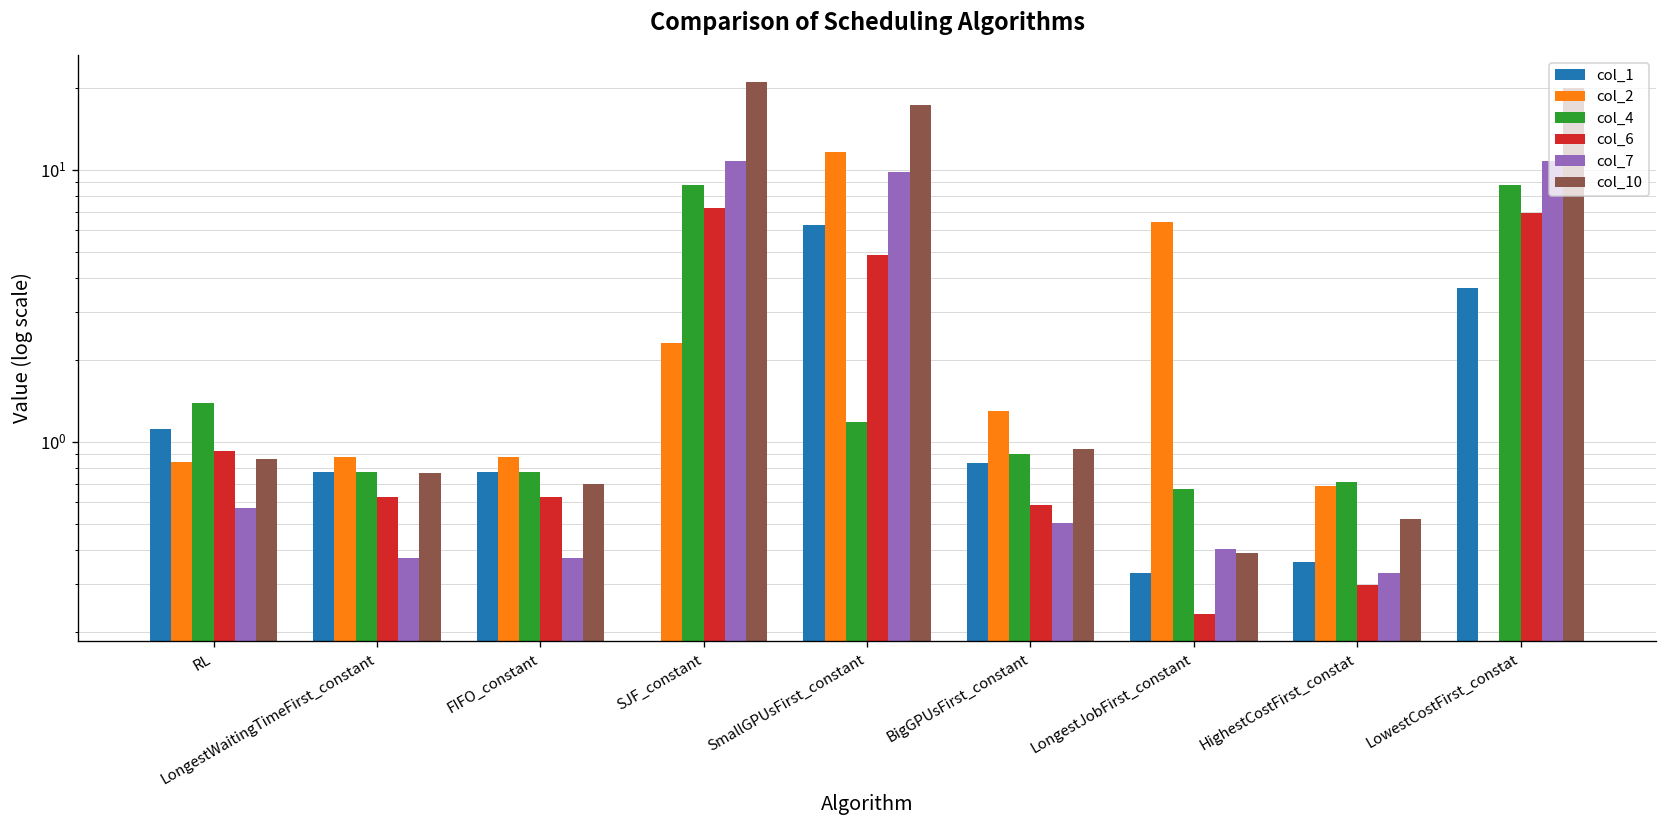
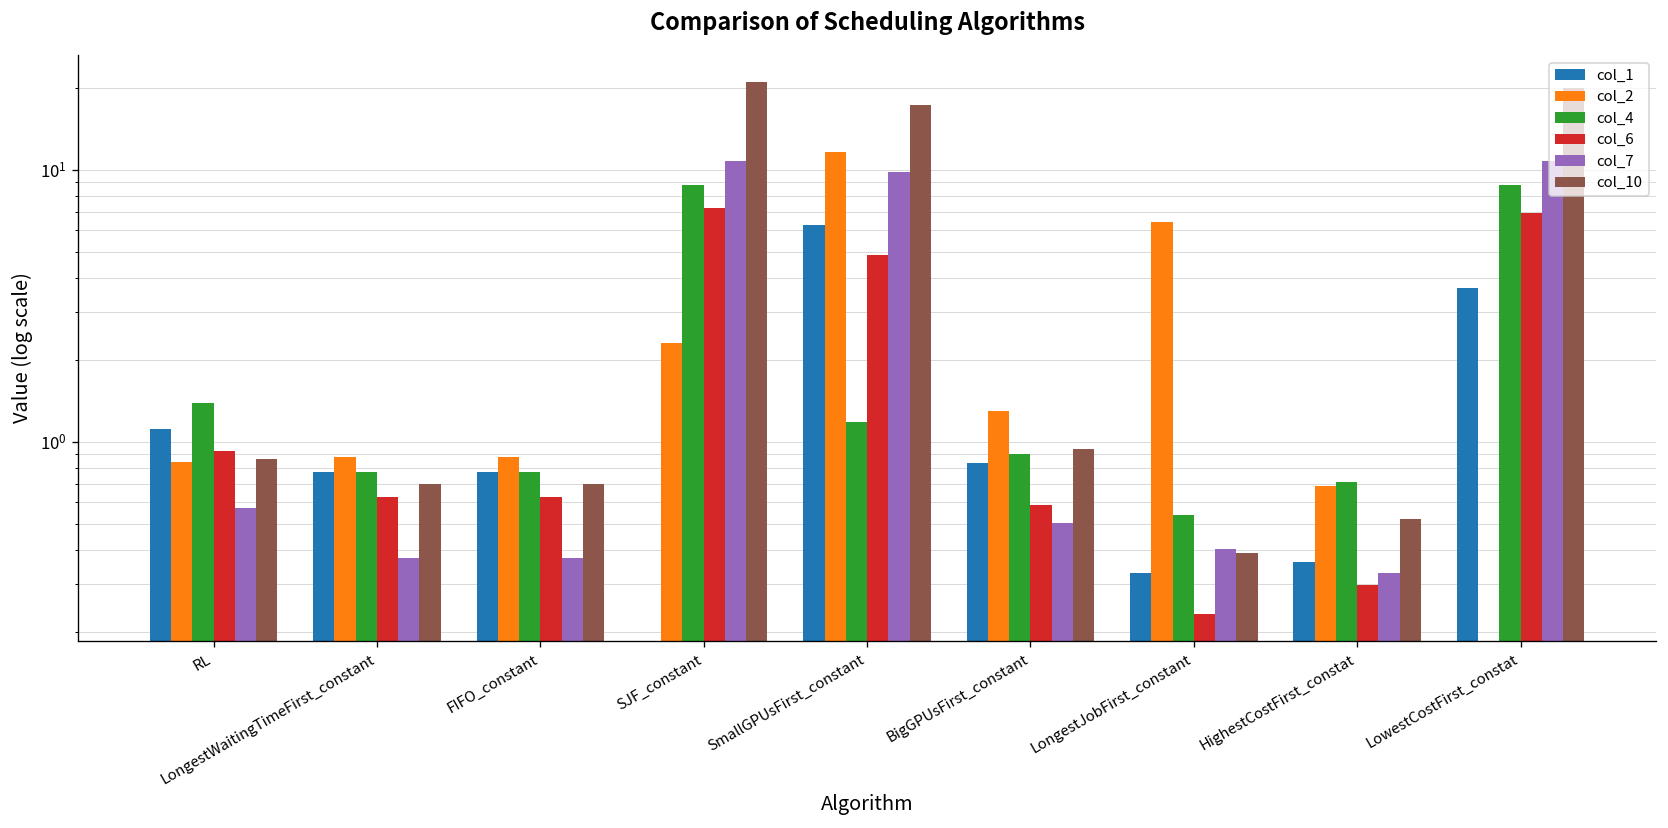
  {
    "col_1": {
      "RL": 1.1,
      "LongestWaitingTimeFirst_constant": 0.77,
      "FIFO_constant": 0.77,
      "SmallGPUsFirst_constant": 6.3,
      "BigGPUsFirst_constant": 0.84,
      "LongestJobFirst_constant": 0.33,
      "HighestCostFirst_constat": 0.36,
      "LowestCostFirst_constat": 3.7
    },
    "col_2": {
      "RL": 0.85,
      "LongestWaitingTimeFirst_constant": 0.88,
      "FIFO_constant": 0.88,
      "SJF_constant": 2.3,
      "SmallGPUsFirst_constant": 12,
      "BigGPUsFirst_constant": 1.3,
      "LongestJobFirst_constant": 6.4,
      "HighestCostFirst_constat": 0.69
    },
    "col_4": {
      "RL": 1.4,
      "LongestWaitingTimeFirst_constant": 0.77,
      "FIFO_constant": 0.77,
      "SJF_constant": 8.8,
      "SmallGPUsFirst_constant": 1.2,
      "BigGPUsFirst_constant": 0.91,
-     "LongestJobFirst_constant": 0.67,
+     "LongestJobFirst_constant": 0.54,
      "HighestCostFirst_constat": 0.71,
      "LowestCostFirst_constat": 8.8
    },
    "col_6": {
      "RL": 0.93,
      "LongestWaitingTimeFirst_constant": 0.63,
      "FIFO_constant": 0.63,
      "SJF_constant": 7.2,
      "SmallGPUsFirst_constant": 4.8,
      "BigGPUsFirst_constant": 0.59,
      "LongestJobFirst_constant": 0.23,
      "HighestCostFirst_constat": 0.30,
      "LowestCostFirst_constat": 6.9
    },
    "col_7": {
      "RL": 0.57,
      "LongestWaitingTimeFirst_constant": 0.37,
      "FIFO_constant": 0.37,
      "SJF_constant": 11,
      "SmallGPUsFirst_constant": 9.8,
      "BigGPUsFirst_constant": 0.51,
      "LongestJobFirst_constant": 0.41,
      "HighestCostFirst_constat": 0.33
    },
    "col_10": {
      "RL": 0.87,
-     "LongestWaitingTimeFirst_constant": 0.77,
+     "LongestWaitingTimeFirst_constant": 0.70,
      "FIFO_constant": 0.70,
      "SJF_constant": 21,
      "SmallGPUsFirst_constant": 17,
      "BigGPUsFirst_constant": 0.94,
      "LongestJobFirst_constant": 0.39,
      "HighestCostFirst_constat": 0.52
    }
  }
